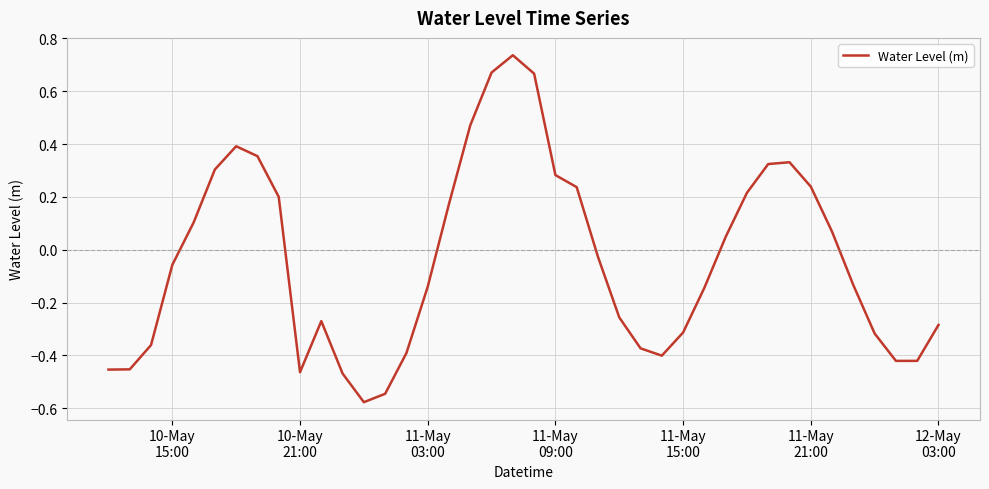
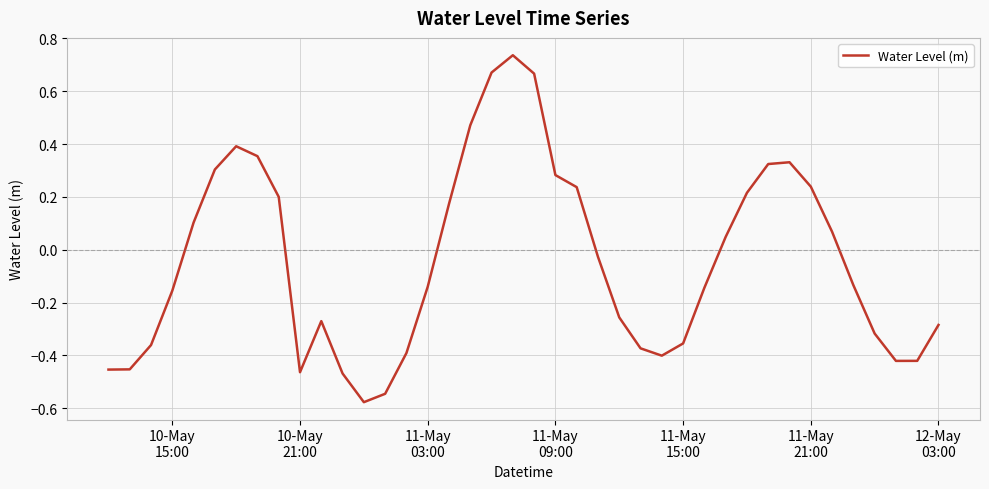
  {
-   "10-May 15:00": -0.06,
+   "10-May 15:00": -0.16,
    "10-May 21:00": -0.46,
    "11-May 03:00": -0.14,
    "11-May 09:00": 0.28,
-   "11-May 15:00": -0.31,
+   "11-May 15:00": -0.35,
    "11-May 21:00": 0.24,
    "12-May 03:00": -0.28
  }
